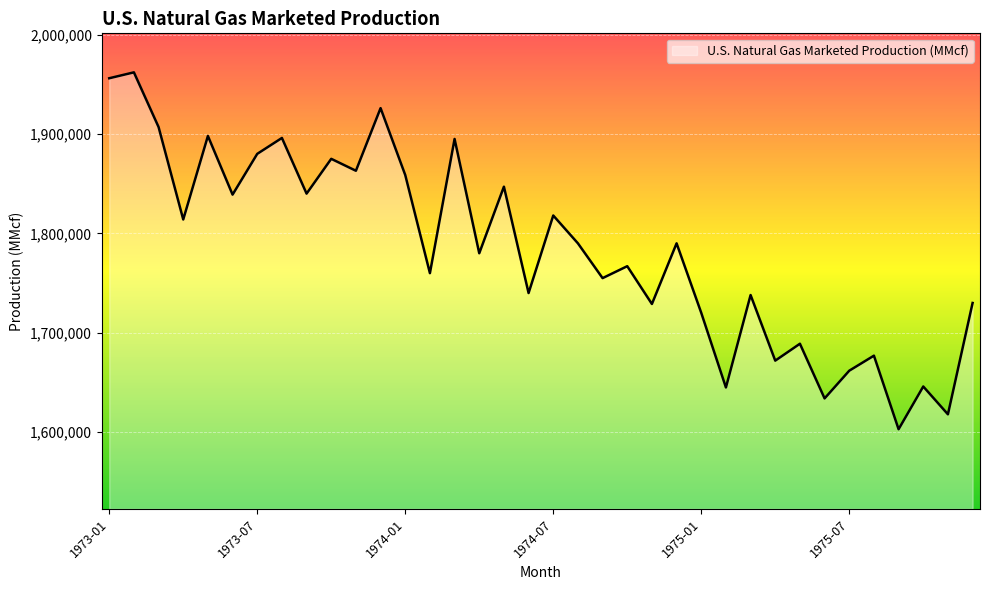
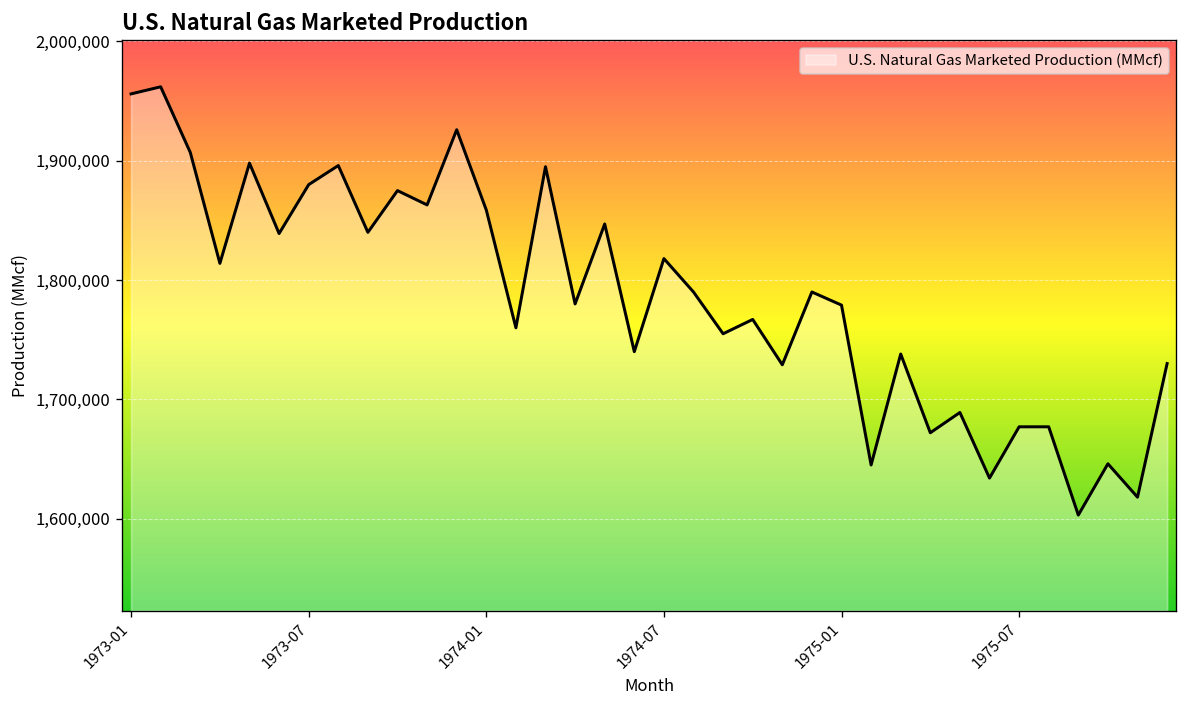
  {
    "1973-01": "1,960,000",
    "1973-07": "1,880,000",
    "1974-01": "1,860,000",
    "1974-07": "1,820,000",
-   "1975-01": "1,720,000",
-   "1975-07": "1,660,000"
+   "1975-01": "1,780,000",
+   "1975-07": "1,680,000"
  }
